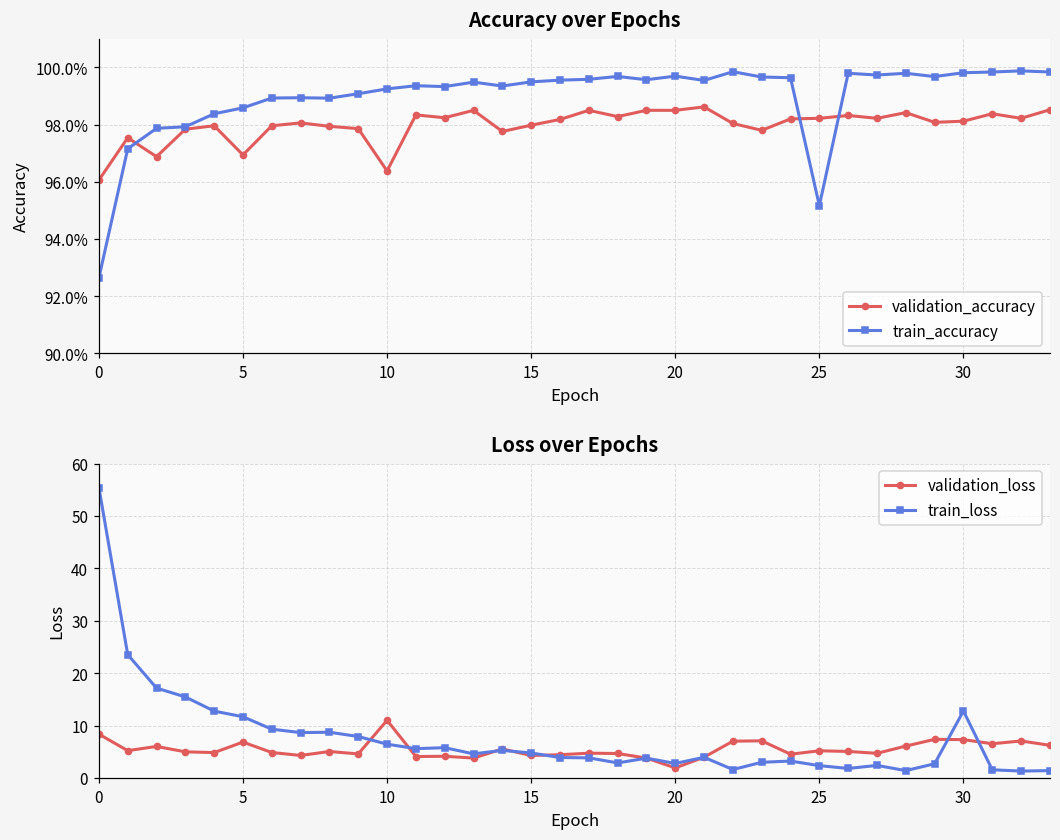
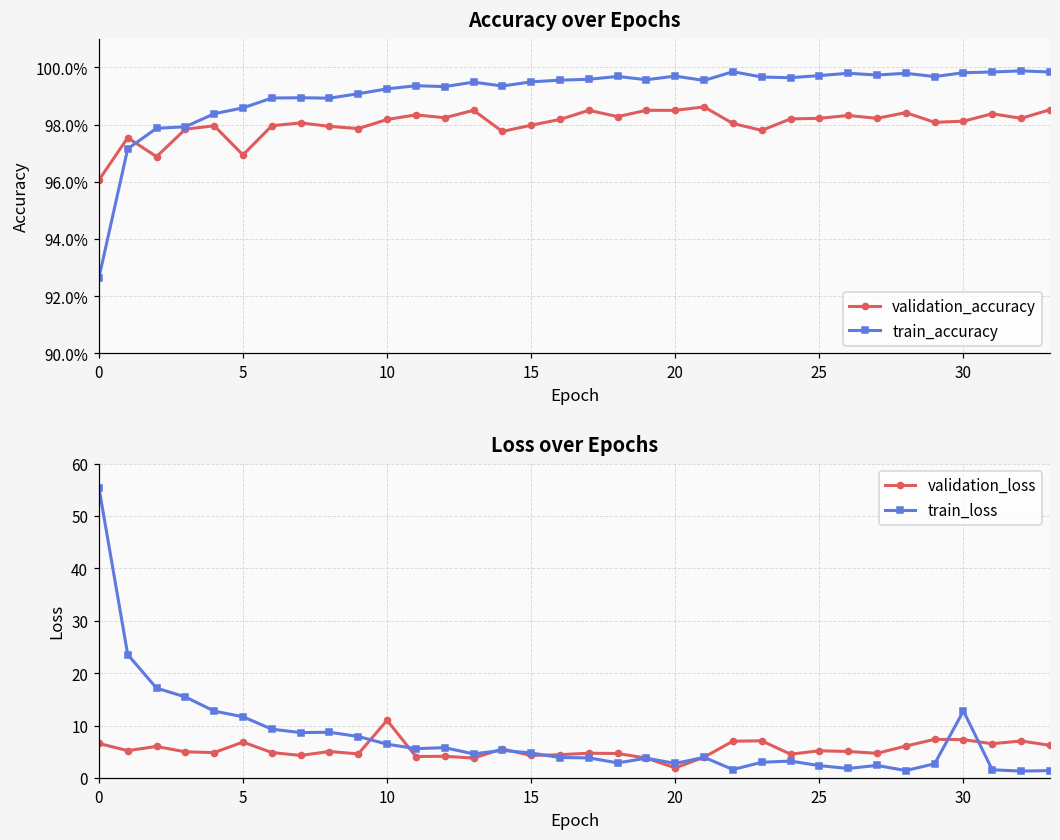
  {
    "Accuracy over Epochs": {
      "validation_accuracy": {
        "0": "96.1%",
        "5": "96.9%",
-       "10": "96.4%",
+       "10": "98.2%",
        "15": "98.0%",
        "20": "98.5%",
        "25": "98.2%",
        "30": "98.1%"
      },
      "train_accuracy": {
        "0": "92.6%",
        "5": "98.6%",
        "10": "99.3%",
        "15": "99.5%",
        "20": "99.7%",
-       "25": "95.2%",
+       "25": "99.7%",
        "30": "99.8%"
      }
    },
    "Loss over Epochs": {
      "validation_loss": {
-       "0": "8",
+       "0": "7",
        "5": "7",
        "10": "11",
        "20": "2",
        "25": "5",
        "30": "7"
      },
      "train_loss": {
        "0": "55",
        "5": "12",
        "10": "6",
        "20": "3",
        "25": "2",
        "30": "13"
      }
    }
  }
